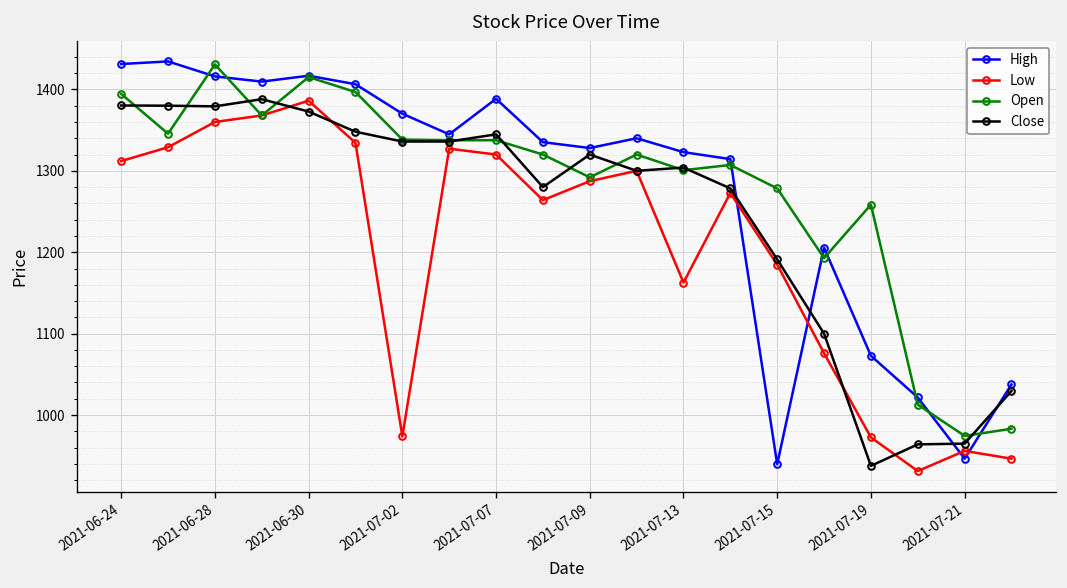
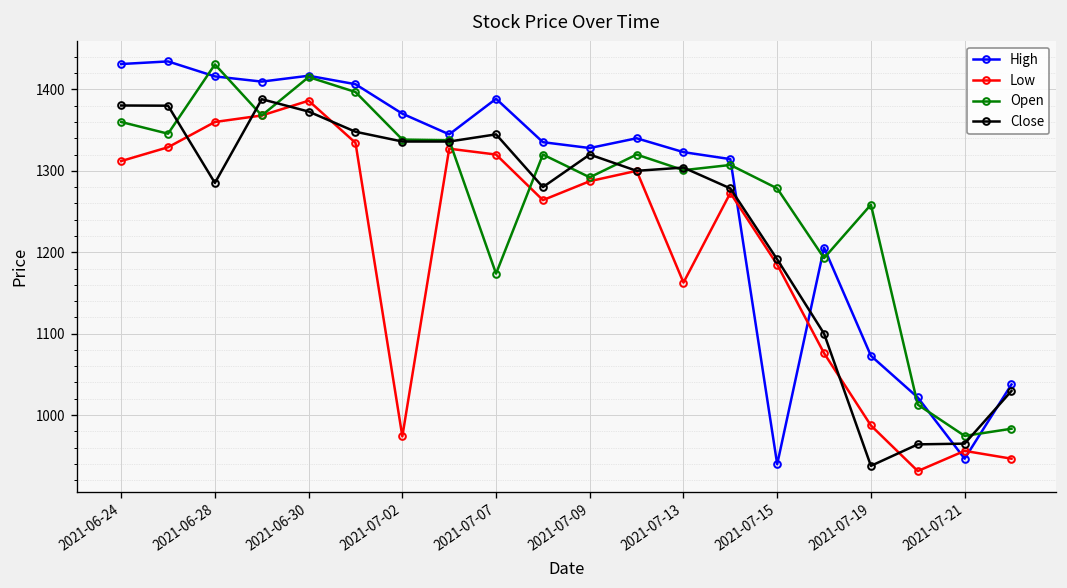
  {
    "High": {
      "2021-06-24": 1430,
      "2021-06-28": 1420,
      "2021-07-02": 1370,
      "2021-07-07": 1390,
      "2021-07-09": 1330,
      "2021-07-13": 1320,
      "2021-07-15": 940,
      "2021-07-19": 1070,
      "2021-07-21": 950
    },
    "Low": {
      "2021-06-24": 1310,
      "2021-06-28": 1360,
      "2021-06-30": 1390,
      "2021-07-02": 970,
      "2021-07-07": 1320,
      "2021-07-09": 1290,
      "2021-07-13": 1160,
      "2021-07-15": 1180,
-     "2021-07-19": 970,
+     "2021-07-19": 990,
      "2021-07-21": 960
    },
    "Open": {
-     "2021-06-24": 1390,
+     "2021-06-24": 1360,
      "2021-06-28": 1430,
-     "2021-07-07": 1340,
+     "2021-07-07": 1170,
      "2021-07-09": 1290,
      "2021-07-15": 1280,
      "2021-07-19": 1260,
      "2021-07-21": 970
    },
    "Close": {
      "2021-06-24": 1380,
-     "2021-06-28": 1380,
+     "2021-06-28": 1290,
      "2021-06-30": 1370,
      "2021-07-07": 1340,
      "2021-07-09": 1320,
      "2021-07-15": 1190,
      "2021-07-19": 940,
      "2021-07-21": 960
    }
  }
